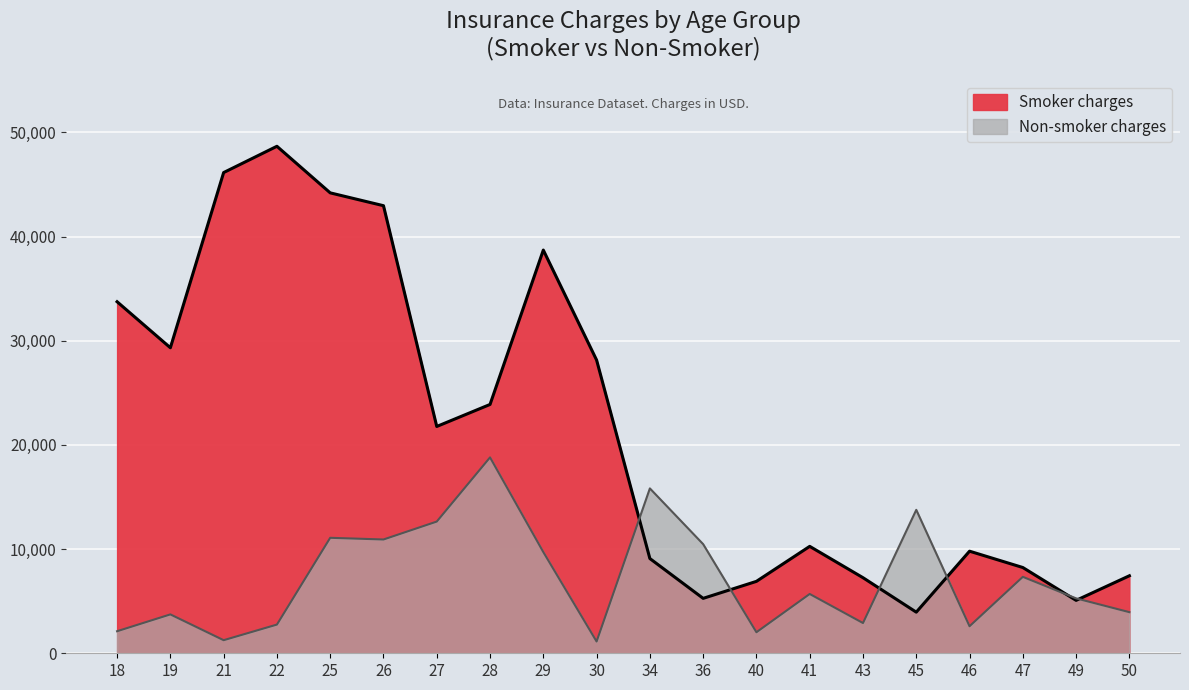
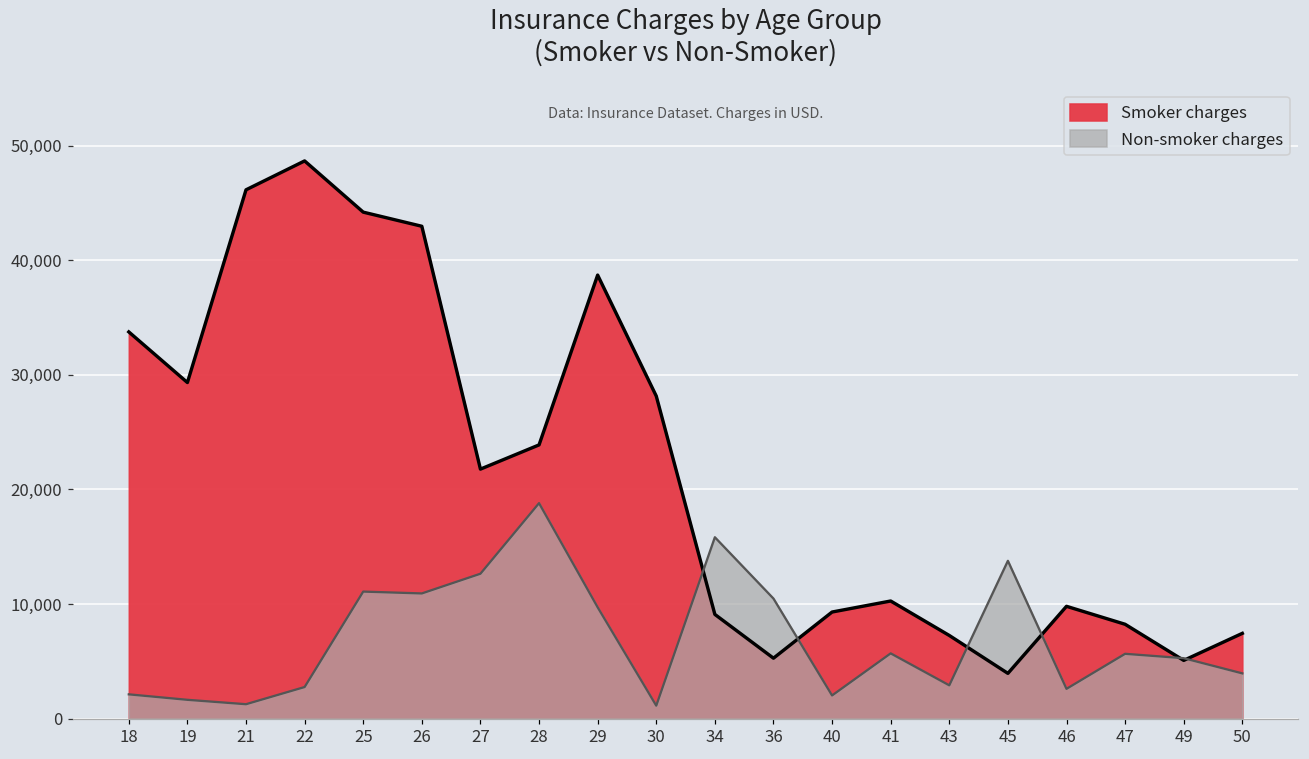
  {
    "Smoker charges": {
      "18": "33,800",
      "19": "29,300",
      "21": "46,200",
      "22": "48,700",
      "25": "44,200",
      "26": "43,000",
      "27": "21,800",
      "28": "23,900",
      "29": "38,700",
      "30": "28,200",
      "34": "9,100",
      "36": "5,300",
-     "40": "6,900",
+     "40": "9,300",
      "41": "10,300",
      "43": "7,300",
      "45": "3,900",
      "46": "9,800",
      "47": "8,200",
      "50": "7,400"
    },
    "Non-smoker charges": {
      "18": "2,100",
-     "19": "3,700",
+     "19": "1,600",
      "21": "1,300",
      "22": "2,800",
      "25": "11,100",
      "26": "10,900",
      "27": "12,600",
      "28": "18,800",
      "29": "9,700",
      "30": "1,100",
      "34": "15,800",
      "36": "10,500",
      "40": "2,000",
      "41": "5,700",
      "43": "2,900",
      "45": "13,800",
      "46": "2,600",
-     "47": "7,300",
+     "47": "5,700",
      "50": "3,900"
    }
  }
